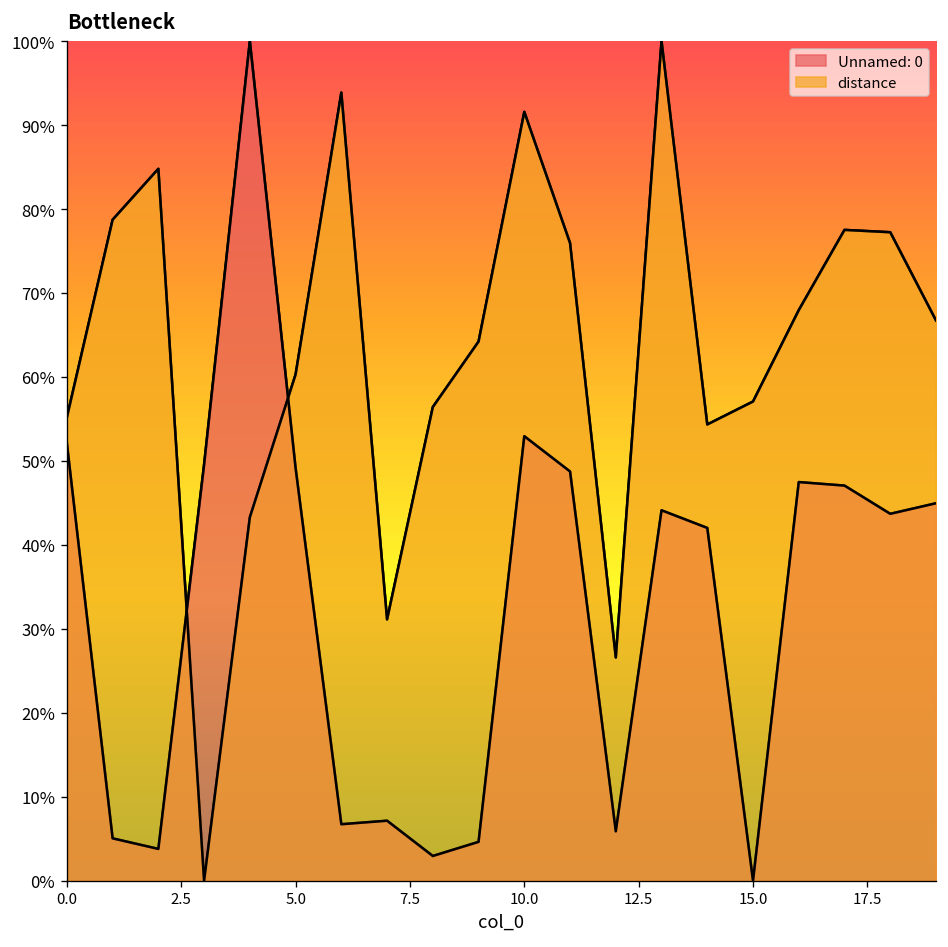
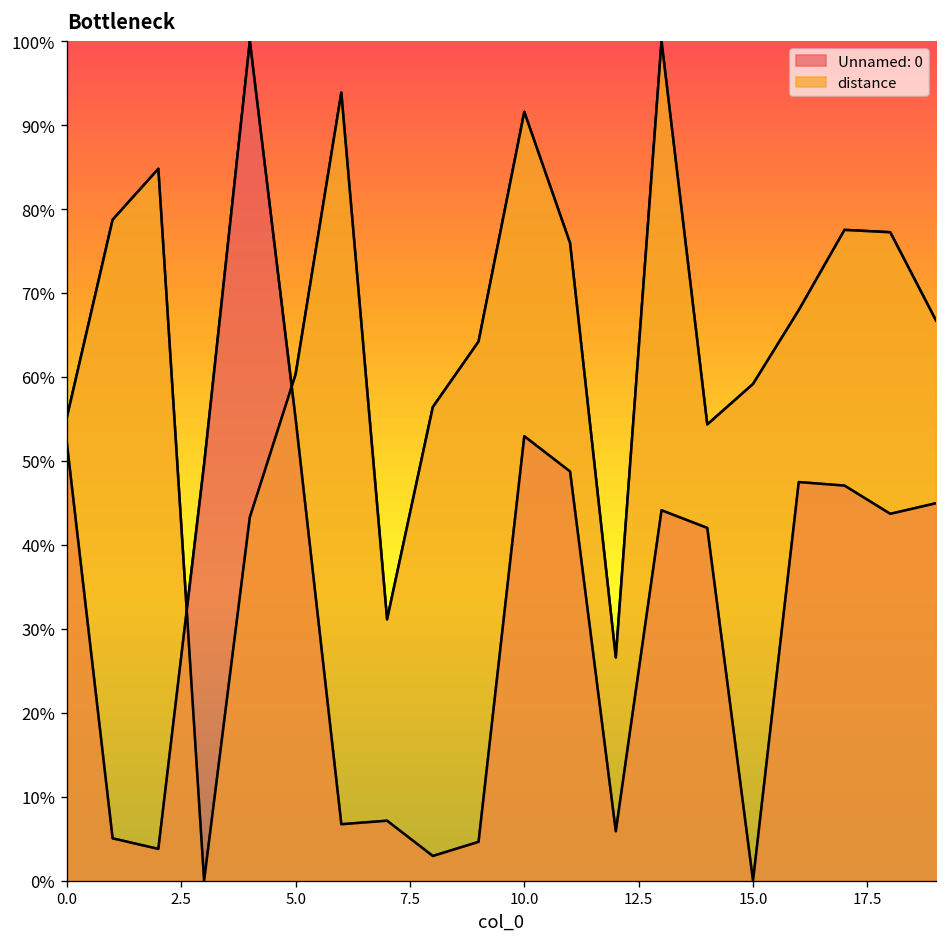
  {
    "Unnamed: 0": {
      "0.0": "52%",
-     "5.0": "49%",
+     "5.0": "55%",
      "10.0": "53%",
      "15.0": "0%"
    },
    "distance": {
      "0.0": "55%",
      "5.0": "60%",
      "10.0": "92%",
-     "15.0": "57%"
+     "15.0": "59%"
    }
  }
